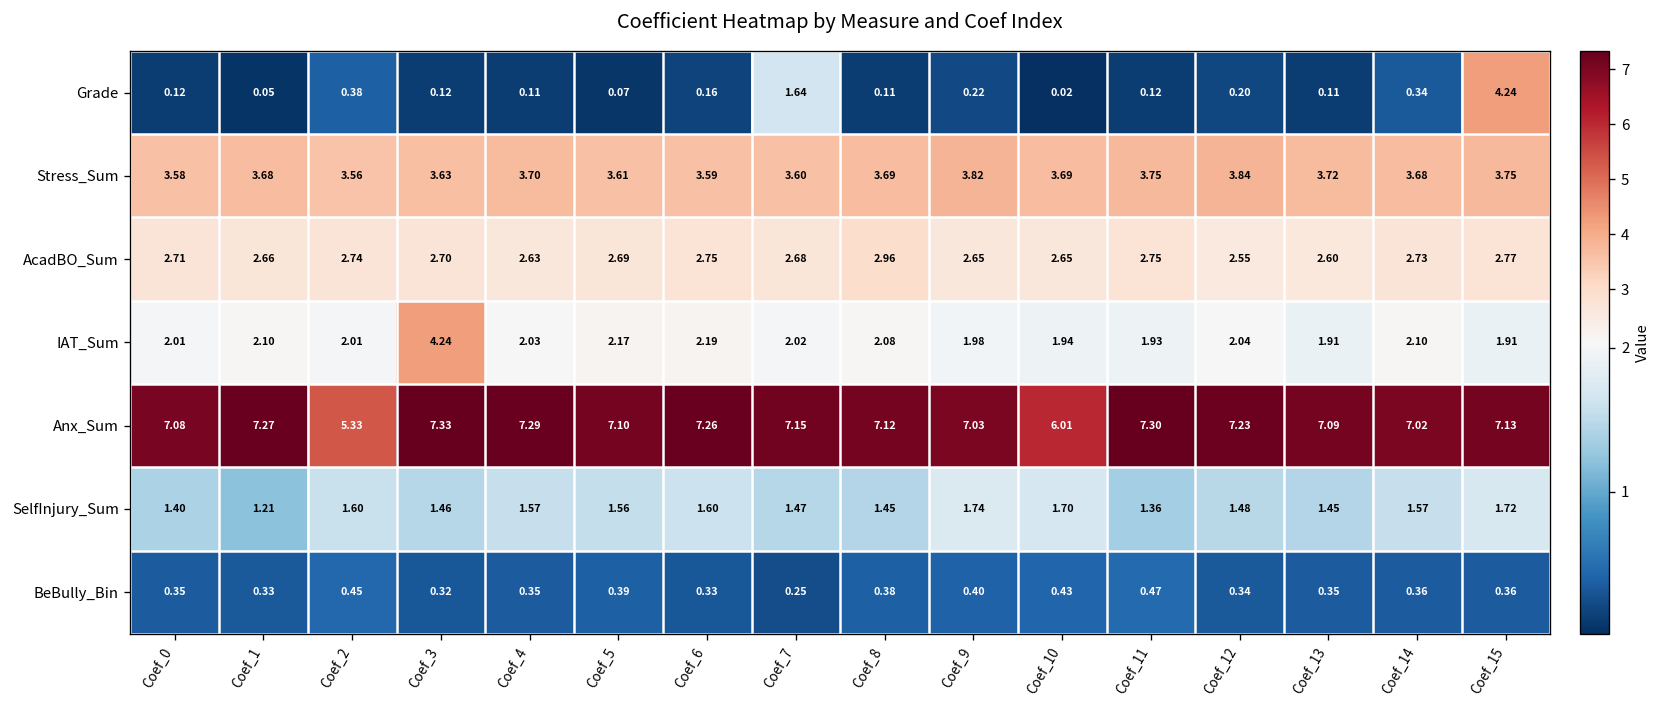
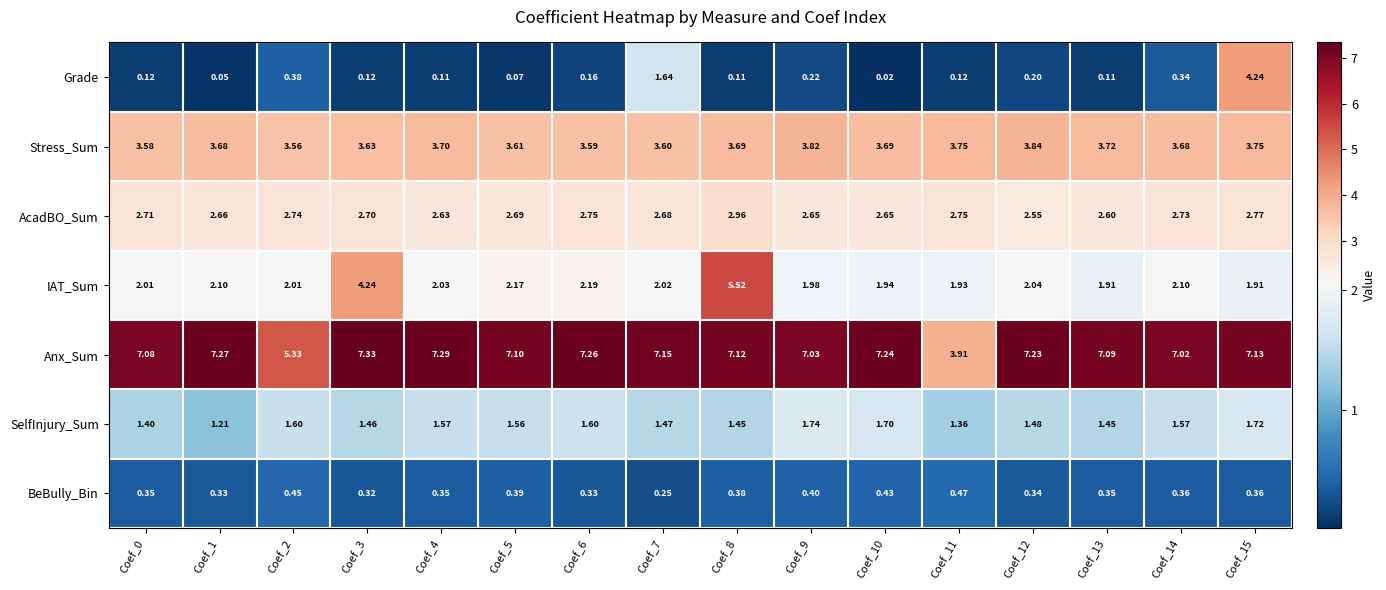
  {
    "Grade": {
      "Coef_0": 0.12,
      "Coef_1": 0.05,
      "Coef_2": 0.38,
      "Coef_3": 0.12,
      "Coef_4": 0.11,
      "Coef_5": 0.07,
      "Coef_6": 0.16,
      "Coef_7": 1.64,
      "Coef_8": 0.11,
      "Coef_9": 0.22,
      "Coef_10": 0.02,
      "Coef_11": 0.12,
      "Coef_12": 0.20,
      "Coef_13": 0.11,
      "Coef_14": 0.34,
      "Coef_15": 4.24
    },
    "Stress_Sum": {
      "Coef_0": 3.58,
      "Coef_1": 3.68,
      "Coef_2": 3.56,
      "Coef_3": 3.63,
      "Coef_4": 3.70,
      "Coef_5": 3.61,
      "Coef_6": 3.59,
      "Coef_7": 3.60,
      "Coef_8": 3.69,
      "Coef_9": 3.82,
      "Coef_10": 3.69,
      "Coef_11": 3.75,
      "Coef_12": 3.84,
      "Coef_13": 3.72,
      "Coef_14": 3.68,
      "Coef_15": 3.75
    },
    "AcadBO_Sum": {
      "Coef_0": 2.71,
      "Coef_1": 2.66,
      "Coef_2": 2.74,
      "Coef_3": 2.70,
      "Coef_4": 2.63,
      "Coef_5": 2.69,
      "Coef_6": 2.75,
      "Coef_7": 2.68,
      "Coef_8": 2.96,
      "Coef_9": 2.65,
      "Coef_10": 2.65,
      "Coef_11": 2.75,
      "Coef_12": 2.55,
      "Coef_13": 2.60,
      "Coef_14": 2.73,
      "Coef_15": 2.77
    },
    "IAT_Sum": {
      "Coef_0": 2.01,
      "Coef_1": 2.10,
      "Coef_2": 2.01,
      "Coef_3": 4.24,
      "Coef_4": 2.03,
      "Coef_5": 2.17,
      "Coef_6": 2.19,
      "Coef_7": 2.02,
-     "Coef_8": 2.08,
+     "Coef_8": 5.52,
      "Coef_9": 1.98,
      "Coef_10": 1.94,
      "Coef_11": 1.93,
      "Coef_12": 2.04,
      "Coef_13": 1.91,
      "Coef_14": 2.10,
      "Coef_15": 1.91
    },
    "Anx_Sum": {
      "Coef_0": 7.08,
      "Coef_1": 7.27,
      "Coef_2": 5.33,
      "Coef_3": 7.33,
      "Coef_4": 7.29,
      "Coef_5": 7.10,
      "Coef_6": 7.26,
      "Coef_7": 7.15,
      "Coef_8": 7.12,
      "Coef_9": 7.03,
-     "Coef_10": 6.01,
-     "Coef_11": 7.30,
+     "Coef_10": 7.24,
+     "Coef_11": 3.91,
      "Coef_12": 7.23,
      "Coef_13": 7.09,
      "Coef_14": 7.02,
      "Coef_15": 7.13
    },
    "SelfInjury_Sum": {
      "Coef_0": 1.40,
      "Coef_1": 1.21,
      "Coef_2": 1.60,
      "Coef_3": 1.46,
      "Coef_4": 1.57,
      "Coef_5": 1.56,
      "Coef_6": 1.60,
      "Coef_7": 1.47,
      "Coef_8": 1.45,
      "Coef_9": 1.74,
      "Coef_10": 1.70,
      "Coef_11": 1.36,
      "Coef_12": 1.48,
      "Coef_13": 1.45,
      "Coef_14": 1.57,
      "Coef_15": 1.72
    },
    "BeBully_Bin": {
      "Coef_0": 0.35,
      "Coef_1": 0.33,
      "Coef_2": 0.45,
      "Coef_3": 0.32,
      "Coef_4": 0.35,
      "Coef_5": 0.39,
      "Coef_6": 0.33,
      "Coef_7": 0.25,
      "Coef_8": 0.38,
      "Coef_9": 0.40,
      "Coef_10": 0.43,
      "Coef_11": 0.47,
      "Coef_12": 0.34,
      "Coef_13": 0.35,
      "Coef_14": 0.36,
      "Coef_15": 0.36
    }
  }
